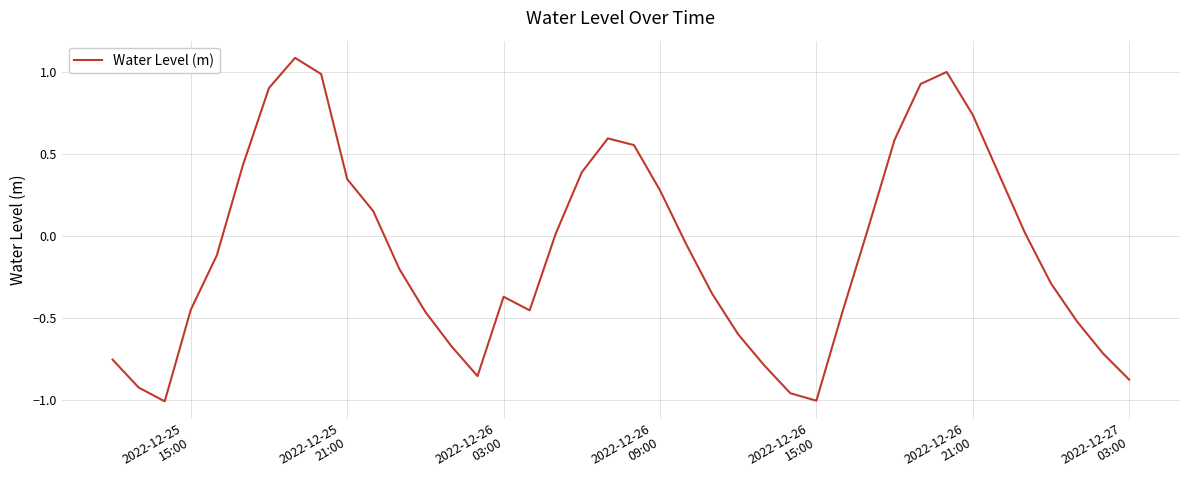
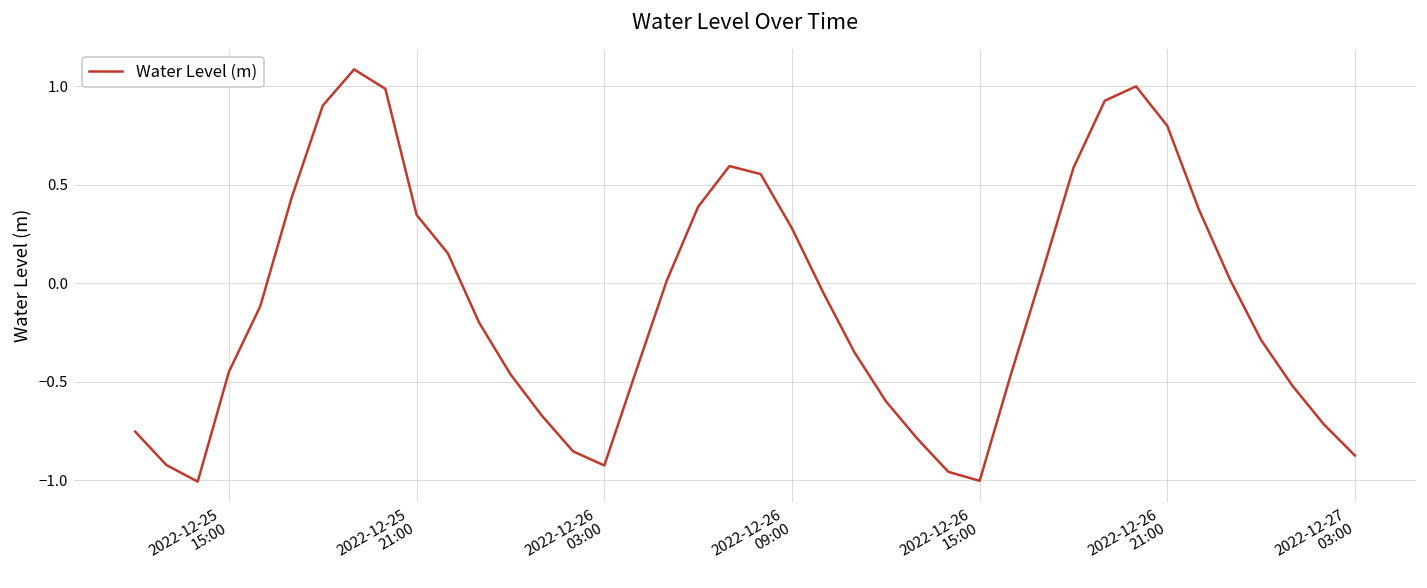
  {
    "2022-12-25 15:00": -0.45,
    "2022-12-25 21:00": 0.35,
-   "2022-12-26 03:00": -0.37,
+   "2022-12-26 03:00": -0.92,
    "2022-12-26 09:00": 0.28,
    "2022-12-26 15:00": -1.00,
-   "2022-12-26 21:00": 0.74,
+   "2022-12-26 21:00": 0.80,
    "2022-12-27 03:00": -0.87
  }
